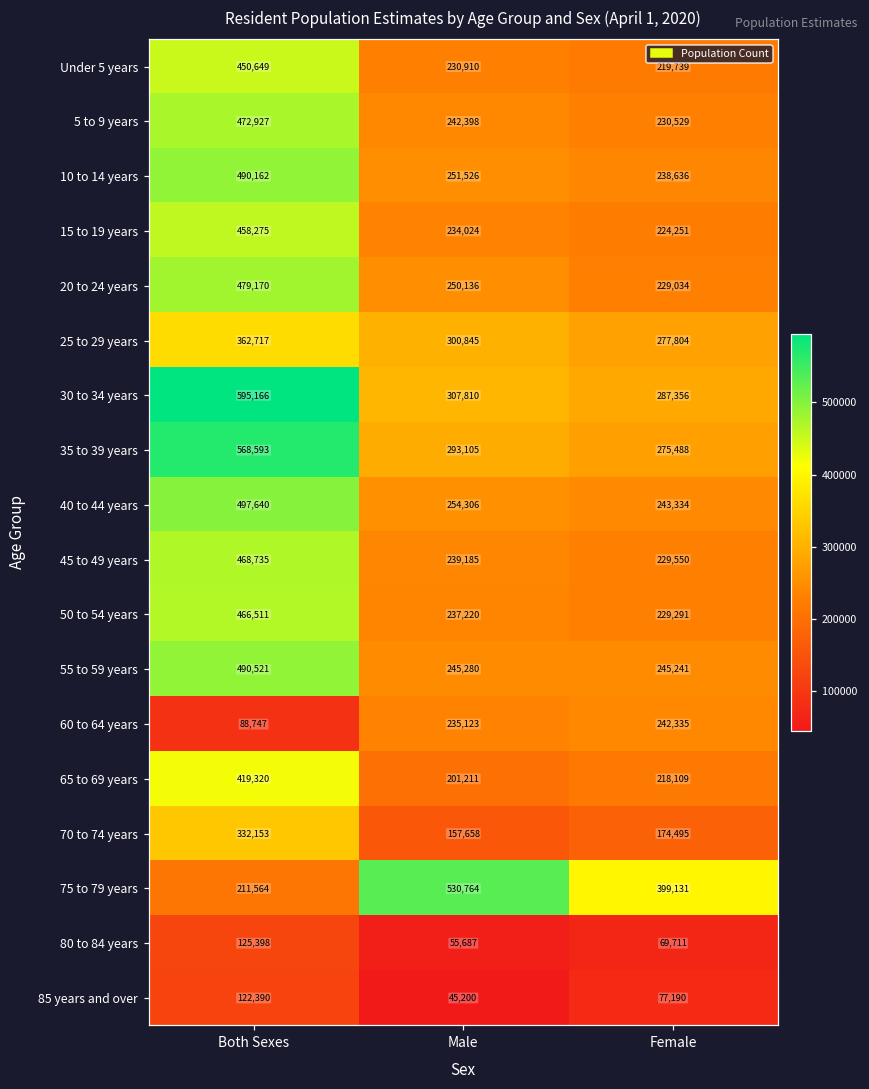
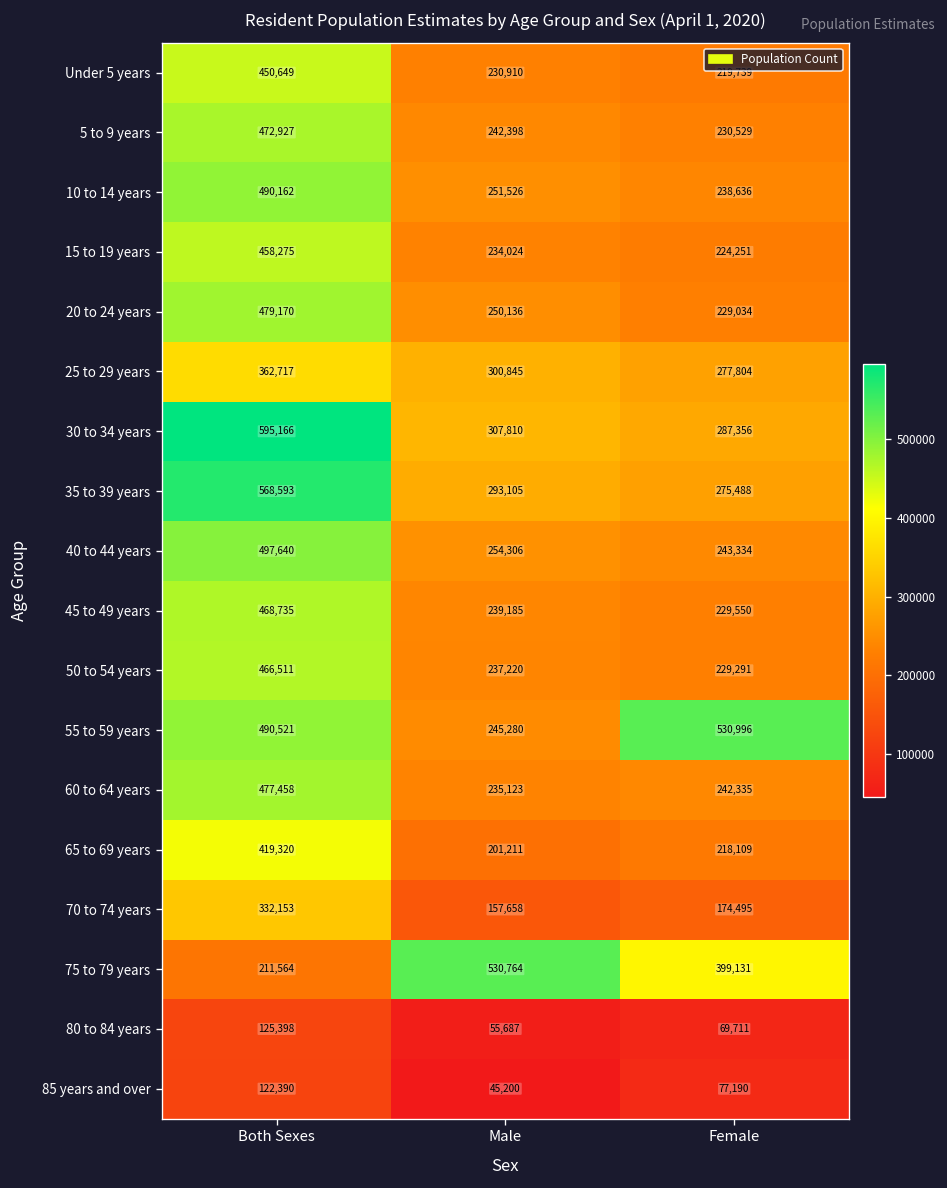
  {
    "55 to 59 years": {
-     "Female": "245,241"
+     "Female": "530,996"
    },
    "60 to 64 years": {
-     "Both Sexes": "88,747"
+     "Both Sexes": "477,458"
    }
  }
